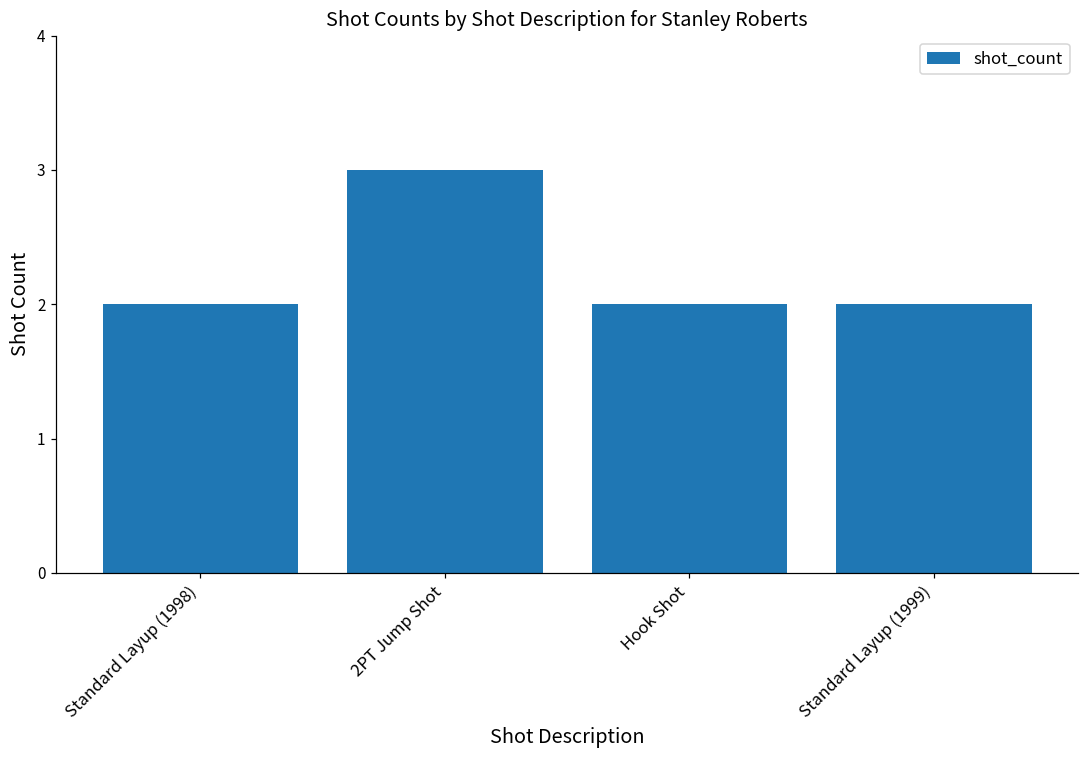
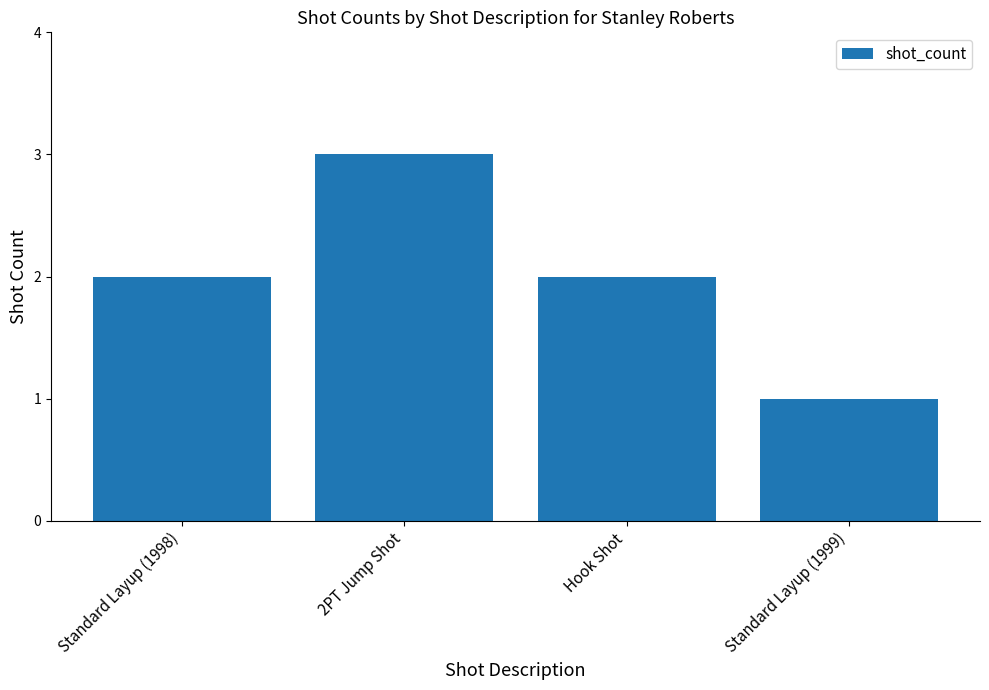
  {
    "Standard Layup (1998)": 2,
    "2PT Jump Shot": 3,
    "Hook Shot": 2,
-   "Standard Layup (1999)": 2
+   "Standard Layup (1999)": 1
  }
